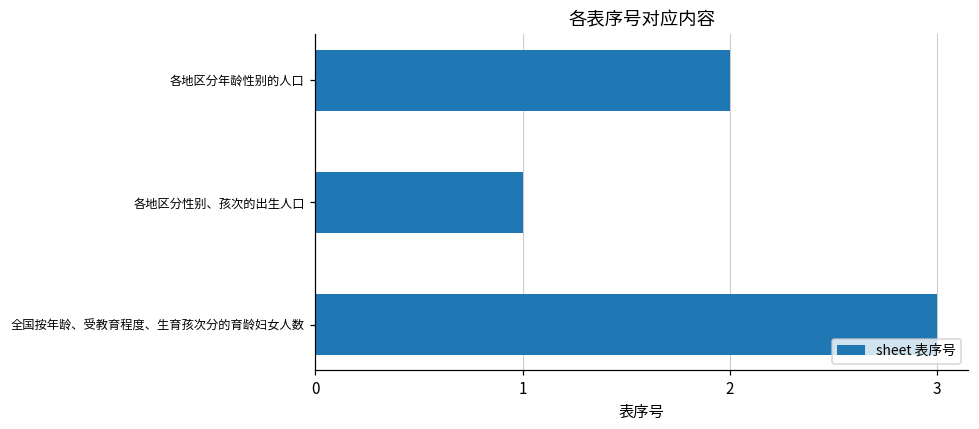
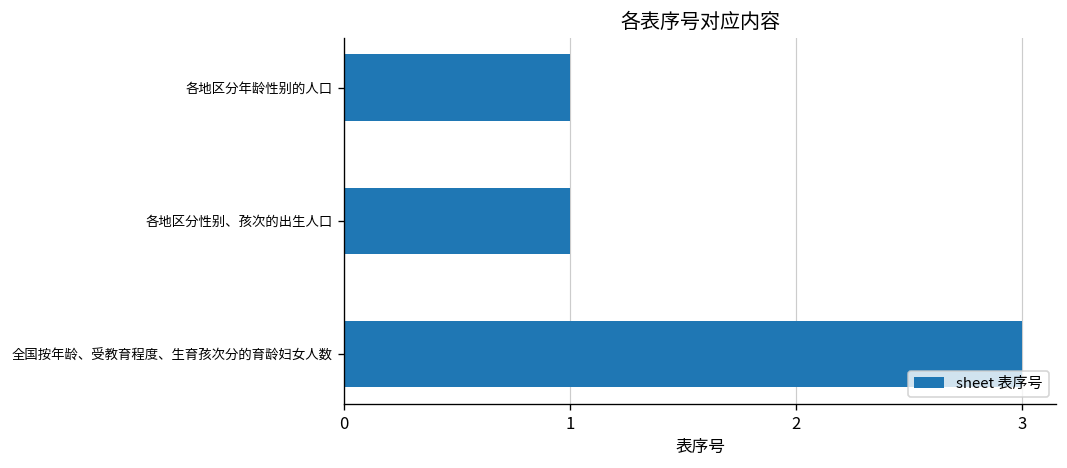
  {
-   "各地区分年龄性别的人口": 2,
+   "各地区分年龄性别的人口": 1,
    "各地区分性别、孩次的出生人口": 1,
    "全国按年龄、受教育程度、生育孩次分的育龄妇女人数": 3
  }
